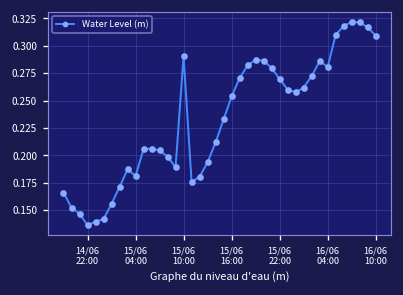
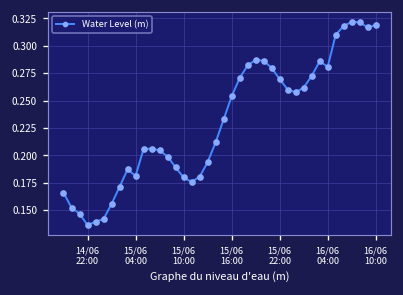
  {
    "14/06 22:00": 0.14,
    "15/06 04:00": 0.18,
-   "15/06 10:00": 0.29,
+   "15/06 10:00": 0.18,
    "15/06 16:00": 0.25,
    "15/06 22:00": 0.27,
    "16/06 04:00": 0.28,
-   "16/06 10:00": 0.31
+   "16/06 10:00": 0.32
  }
